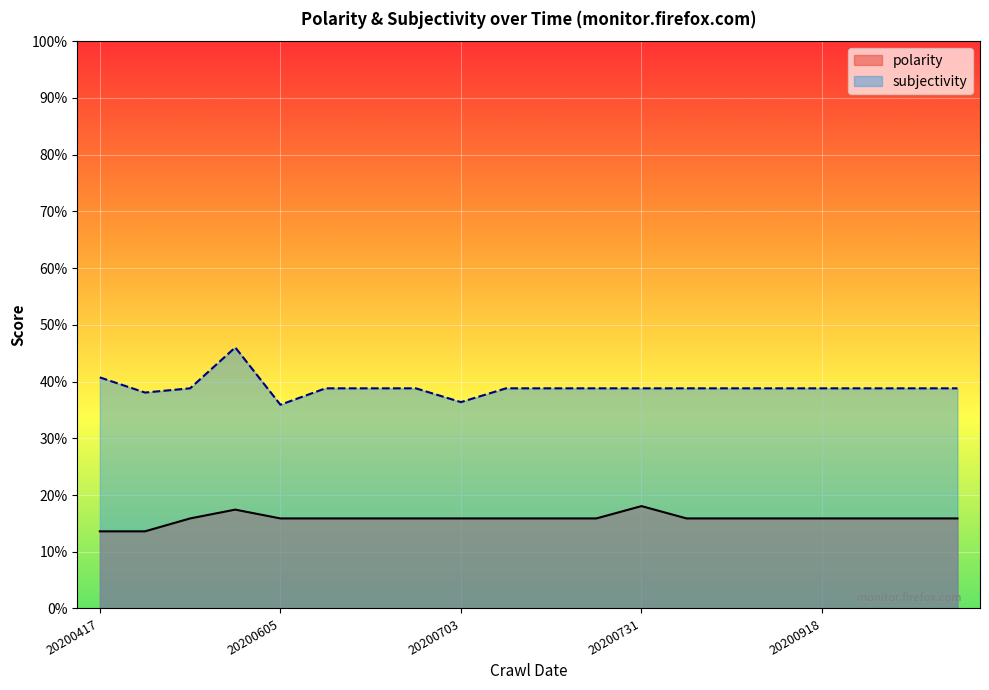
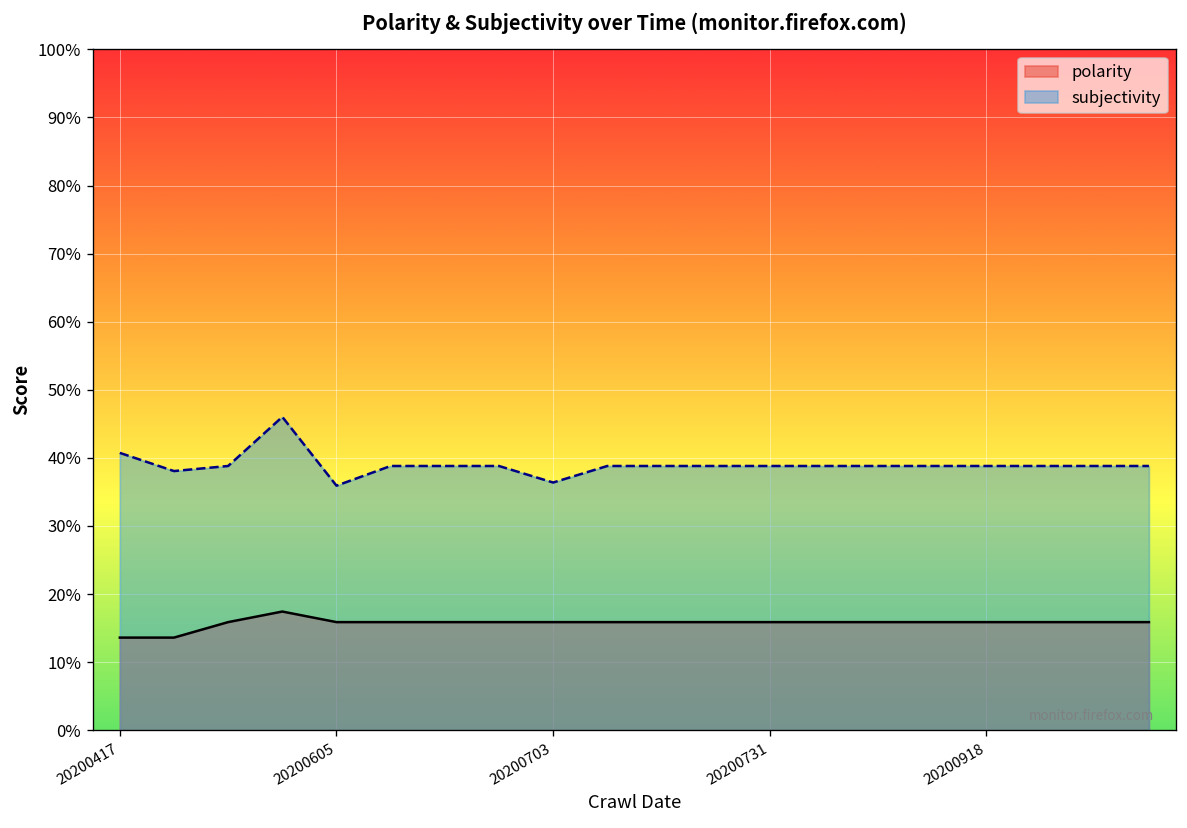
  {
    "polarity": {
      "20200417": "14%",
      "20200605": "16%",
      "20200703": "16%",
-     "20200731": "18%",
+     "20200731": "16%",
      "20200918": "16%"
    },
    "subjectivity": {
      "20200417": "41%",
      "20200605": "36%",
      "20200703": "36%",
      "20200731": "39%",
      "20200918": "39%"
    }
  }
